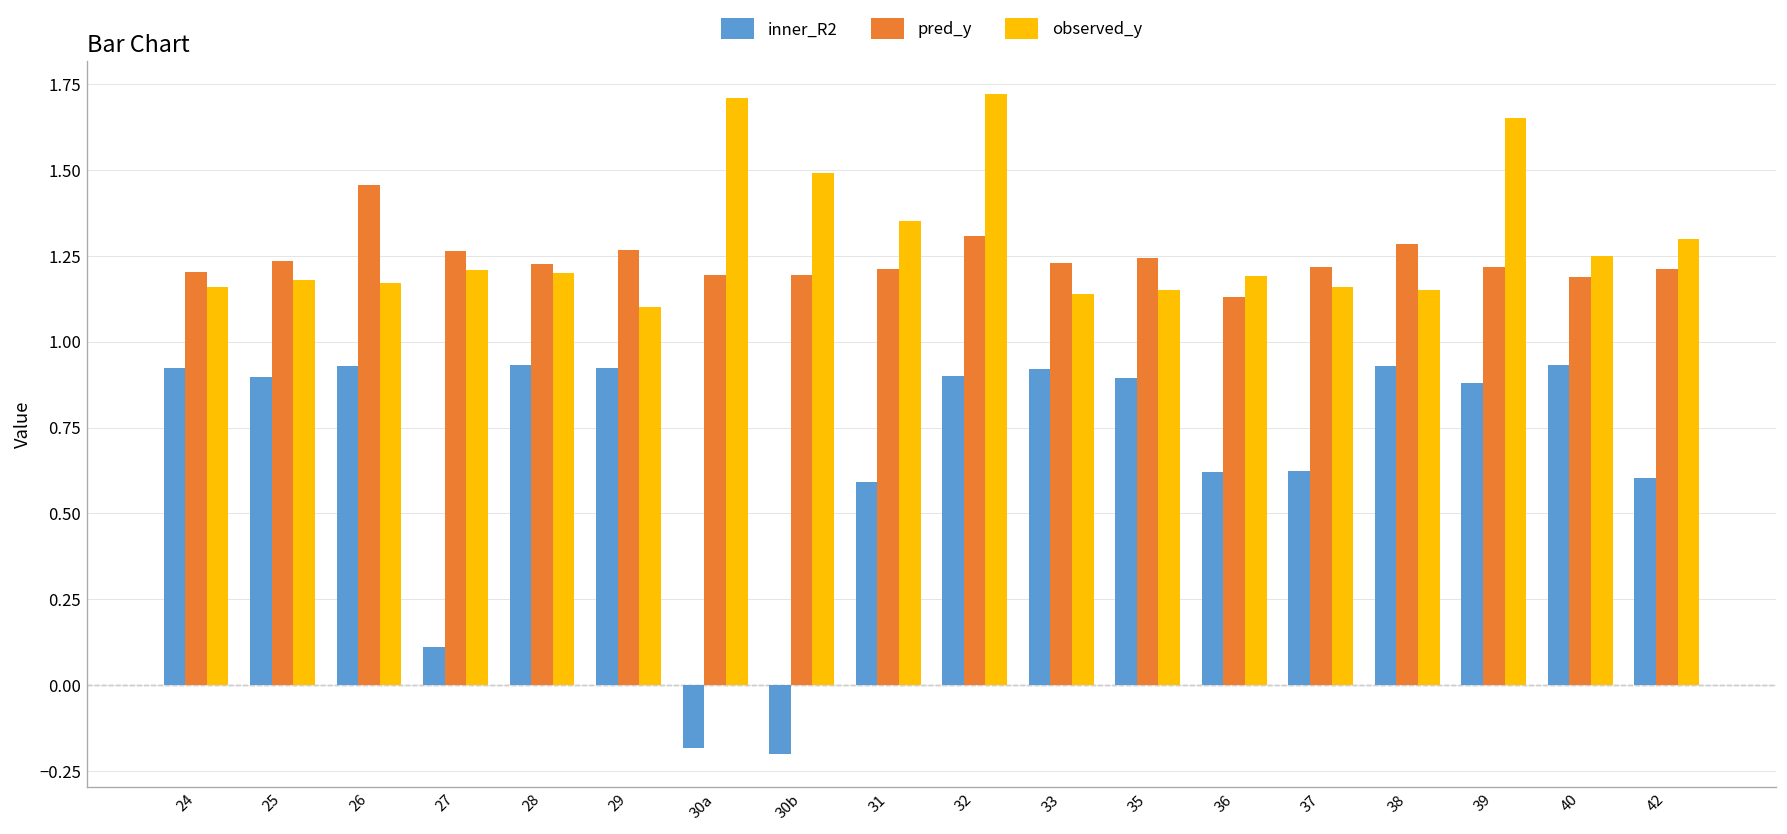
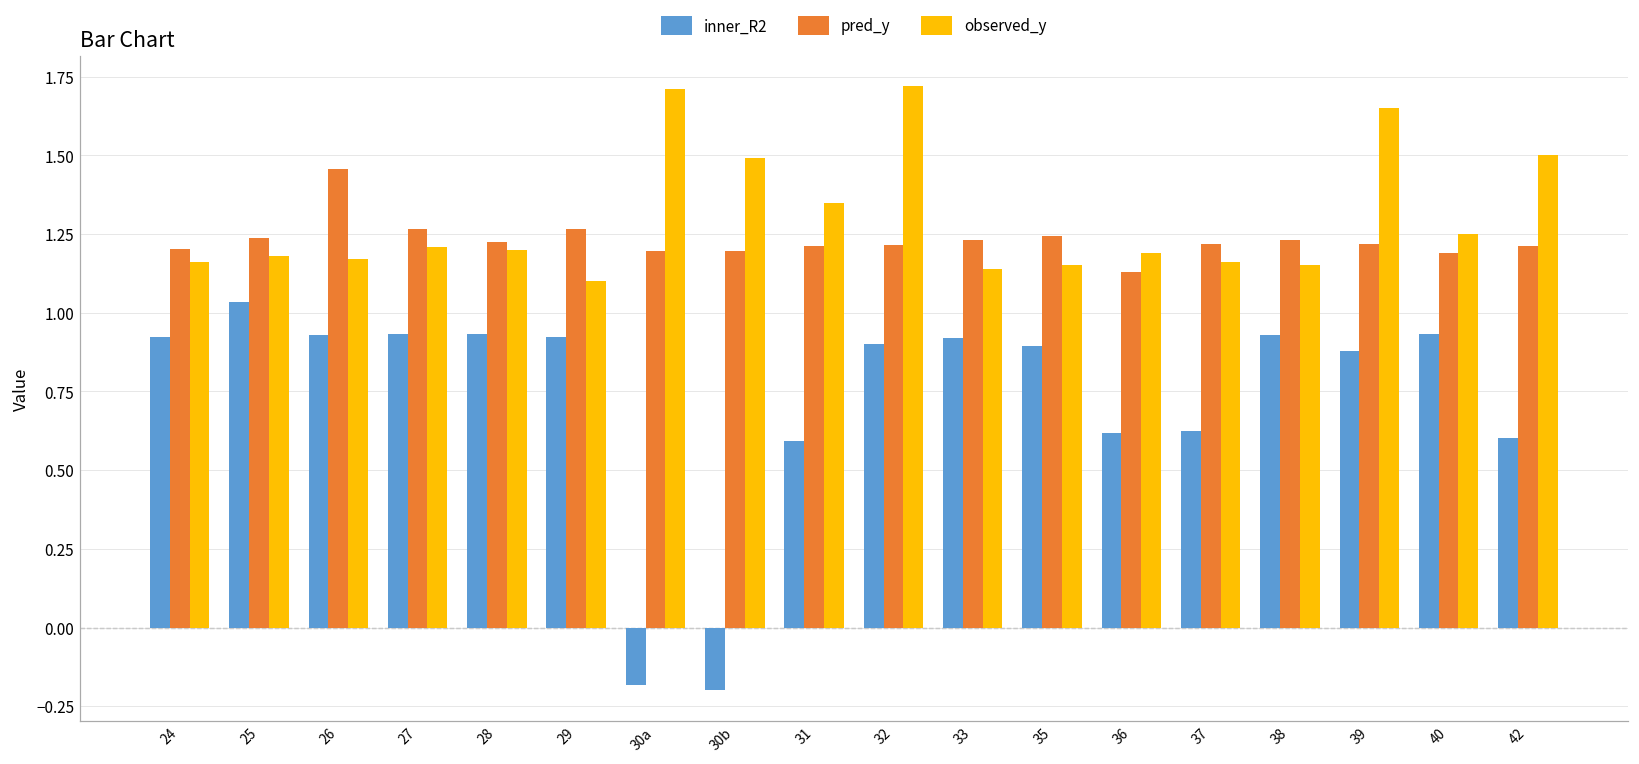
  {
    "inner_R2": {
      "24": 0.92,
-     "25": 0.90,
+     "25": 1.03,
      "26": 0.93,
-     "27": 0.11,
+     "27": 0.93,
      "28": 0.93,
      "29": 0.92,
      "30a": -0.18,
      "30b": -0.20,
      "31": 0.59,
      "32": 0.90,
      "33": 0.92,
      "35": 0.89,
      "36": 0.62,
      "37": 0.62,
      "38": 0.93,
      "39": 0.88,
      "40": 0.93,
      "42": 0.60
    },
    "pred_y": {
      "24": 1.20,
      "25": 1.24,
      "26": 1.46,
      "27": 1.26,
      "28": 1.23,
      "29": 1.27,
      "30a": 1.20,
      "30b": 1.20,
      "31": 1.21,
-     "32": 1.31,
+     "32": 1.22,
      "33": 1.23,
      "35": 1.25,
      "36": 1.13,
      "37": 1.22,
-     "38": 1.28,
+     "38": 1.23,
      "39": 1.22,
      "40": 1.19,
      "42": 1.21
    },
    "observed_y": {
      "24": 1.16,
      "25": 1.18,
      "26": 1.17,
      "27": 1.21,
      "28": 1.2,
      "29": 1.1,
      "30a": 1.71,
      "30b": 1.49,
      "31": 1.35,
      "32": 1.72,
      "33": 1.14,
      "35": 1.15,
      "36": 1.19,
      "37": 1.16,
      "38": 1.15,
      "39": 1.65,
      "40": 1.25,
-     "42": 1.3
+     "42": 1.5
    }
  }
